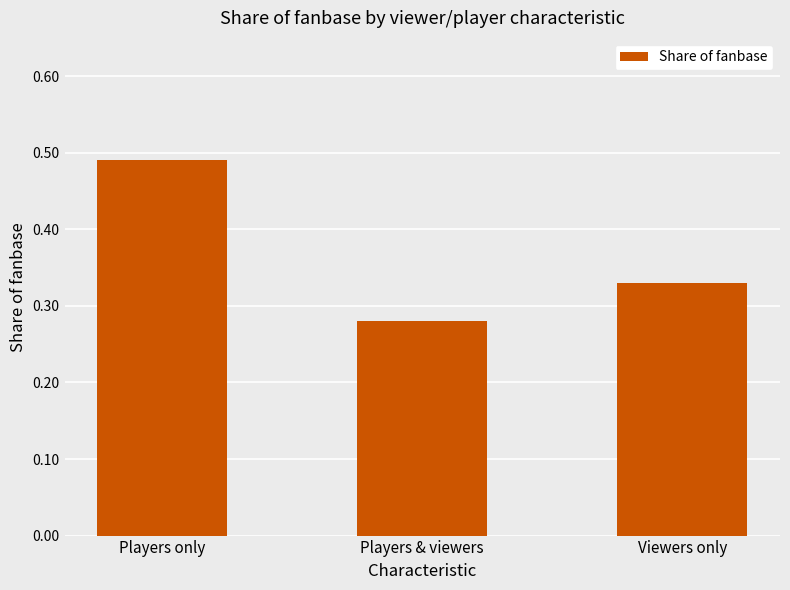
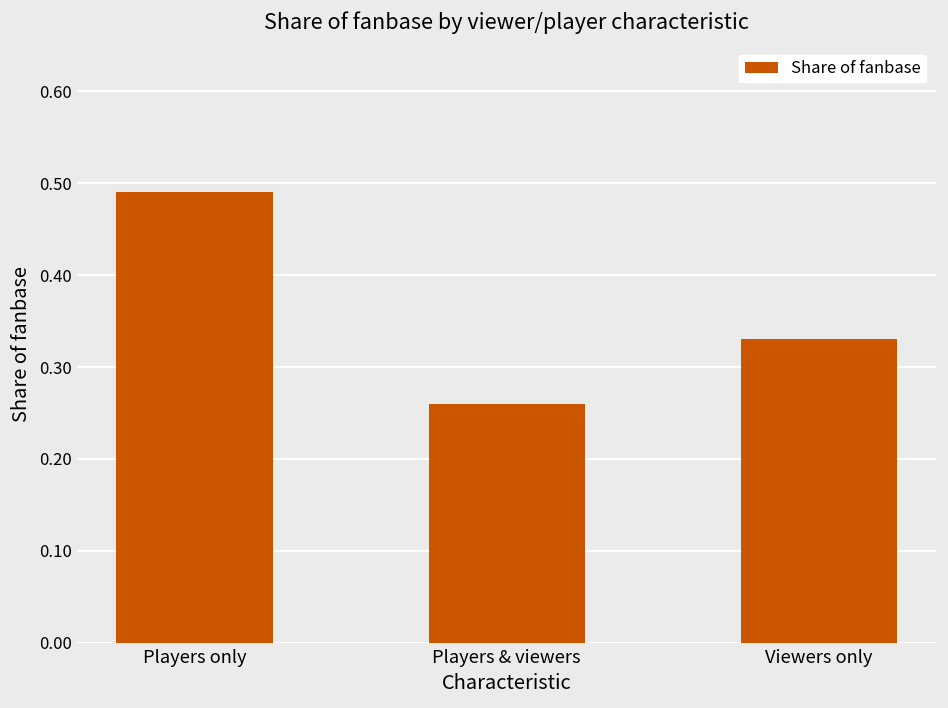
  {
    "Players only": 0.49,
-   "Players & viewers": 0.28,
+   "Players & viewers": 0.26,
    "Viewers only": 0.33
  }
